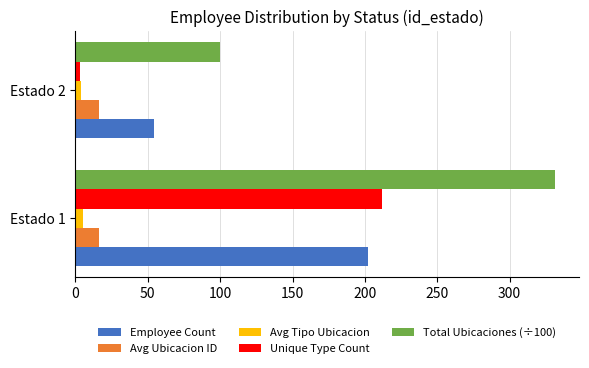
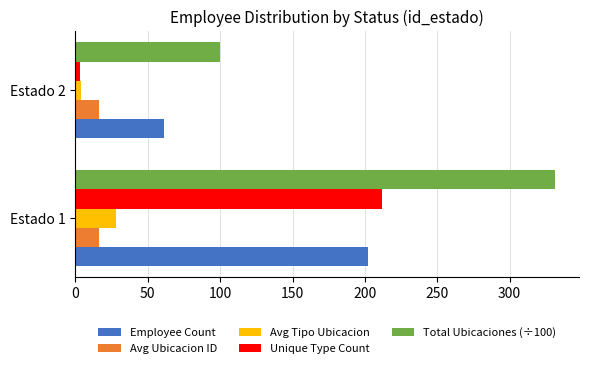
  {
    "Employee Count": {
-     "Estado 2": 54,
+     "Estado 2": 61,
      "Estado 1": 202
    },
    "Avg Ubicacion ID": {
      "Estado 2": 16,
      "Estado 1": 16
    },
    "Avg Tipo Ubicacion": {
      "Estado 2": 4,
-     "Estado 1": 5
+     "Estado 1": 28
    },
    "Unique Type Count": {
      "Estado 2": 3,
      "Estado 1": 212
    },
    "Total Ubicaciones (÷100)": {
      "Estado 2": 100,
      "Estado 1": 332
    }
  }
